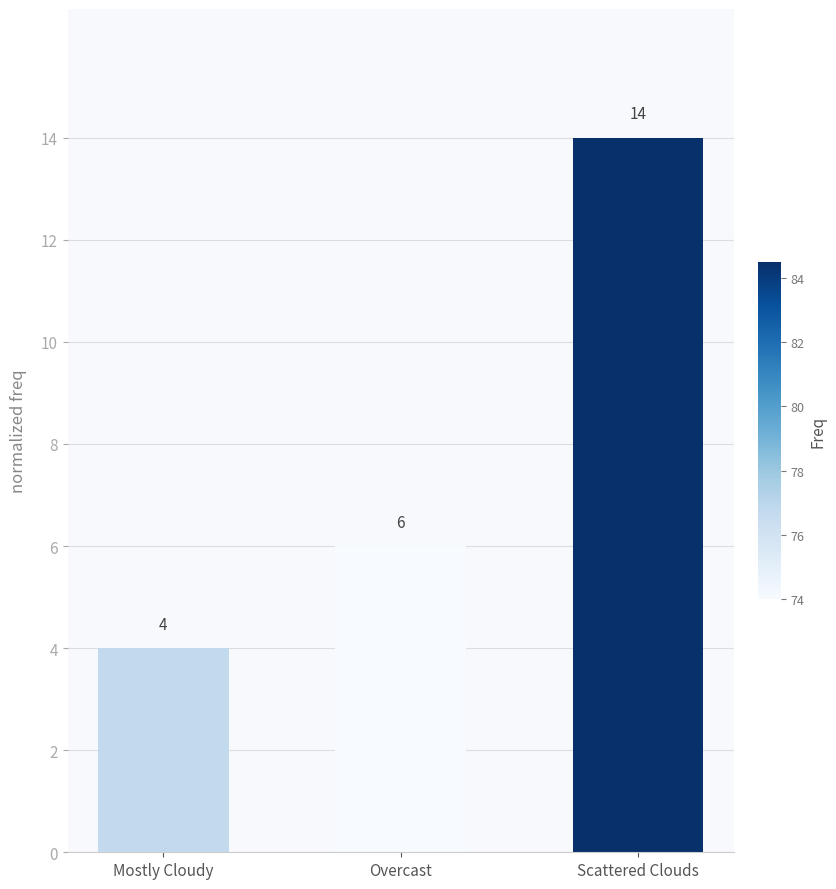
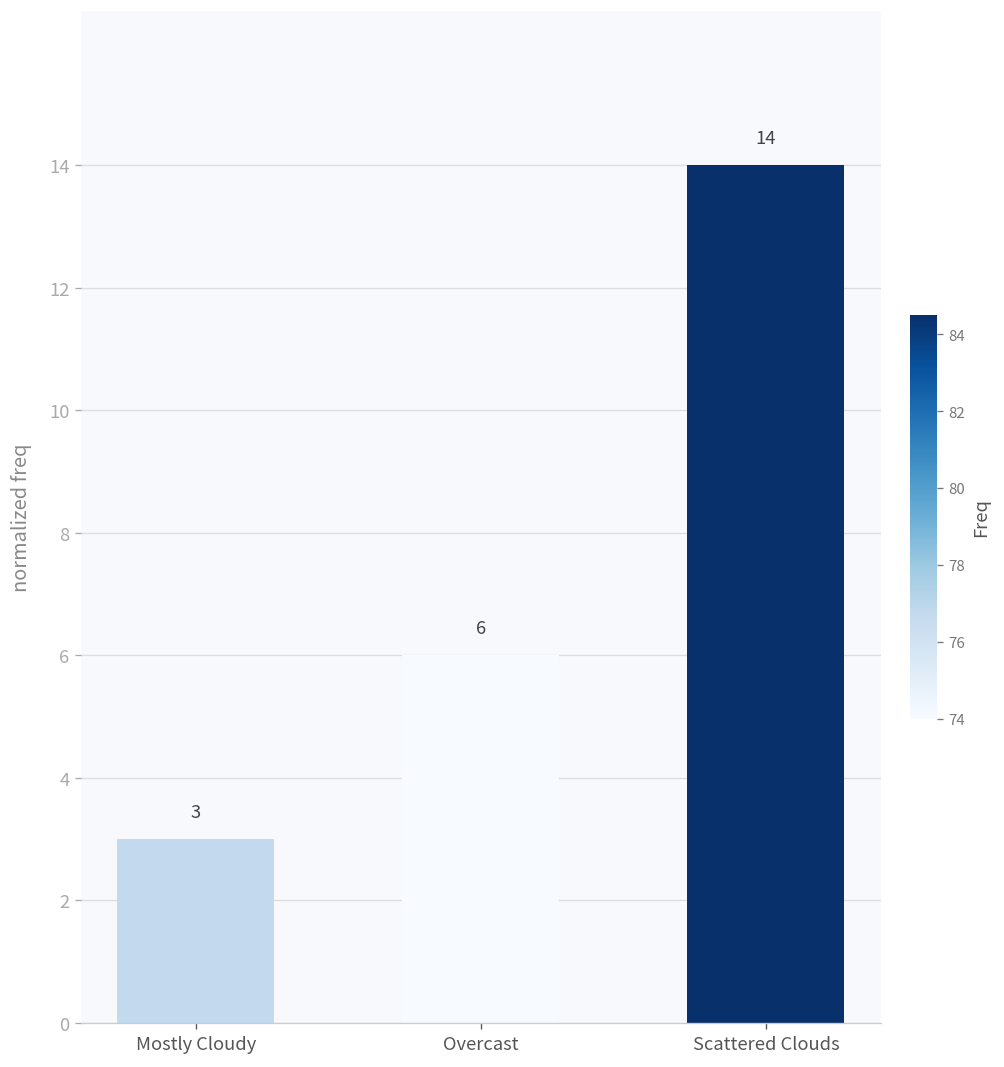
  {
-   "Mostly Cloudy": 4,
+   "Mostly Cloudy": 3,
    "Overcast": 6,
    "Scattered Clouds": 14
  }
